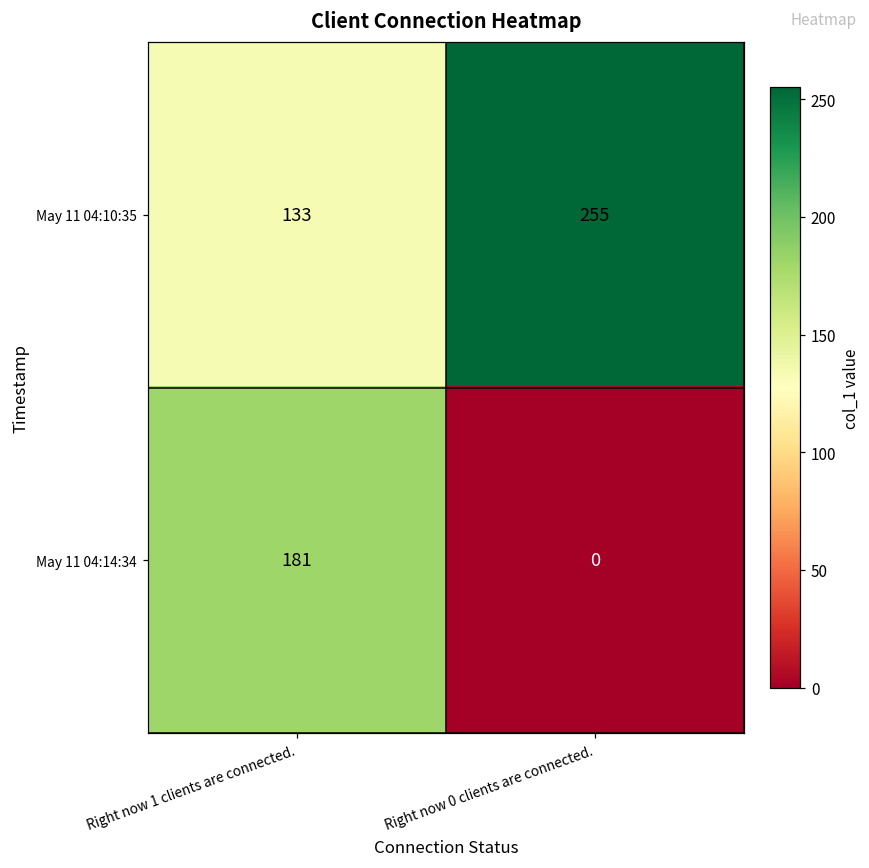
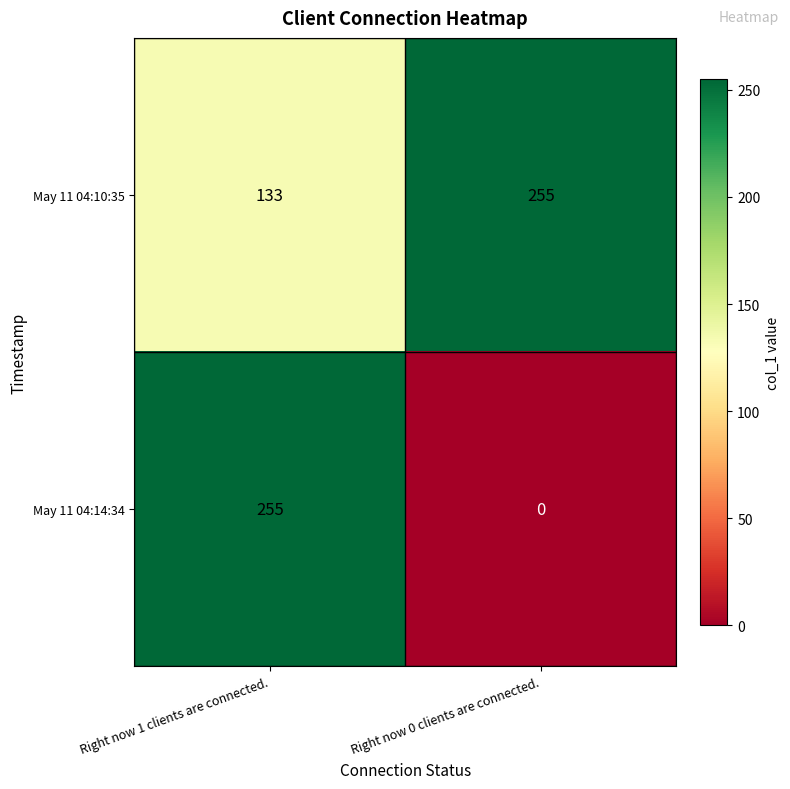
  {
    "May 11 04:10:35": {
      "Right now 1 clients are connected.": 133,
      "Right now 0 clients are connected.": 255
    },
    "May 11 04:14:34": {
-     "Right now 1 clients are connected.": 181,
+     "Right now 1 clients are connected.": 255,
      "Right now 0 clients are connected.": 0
    }
  }
